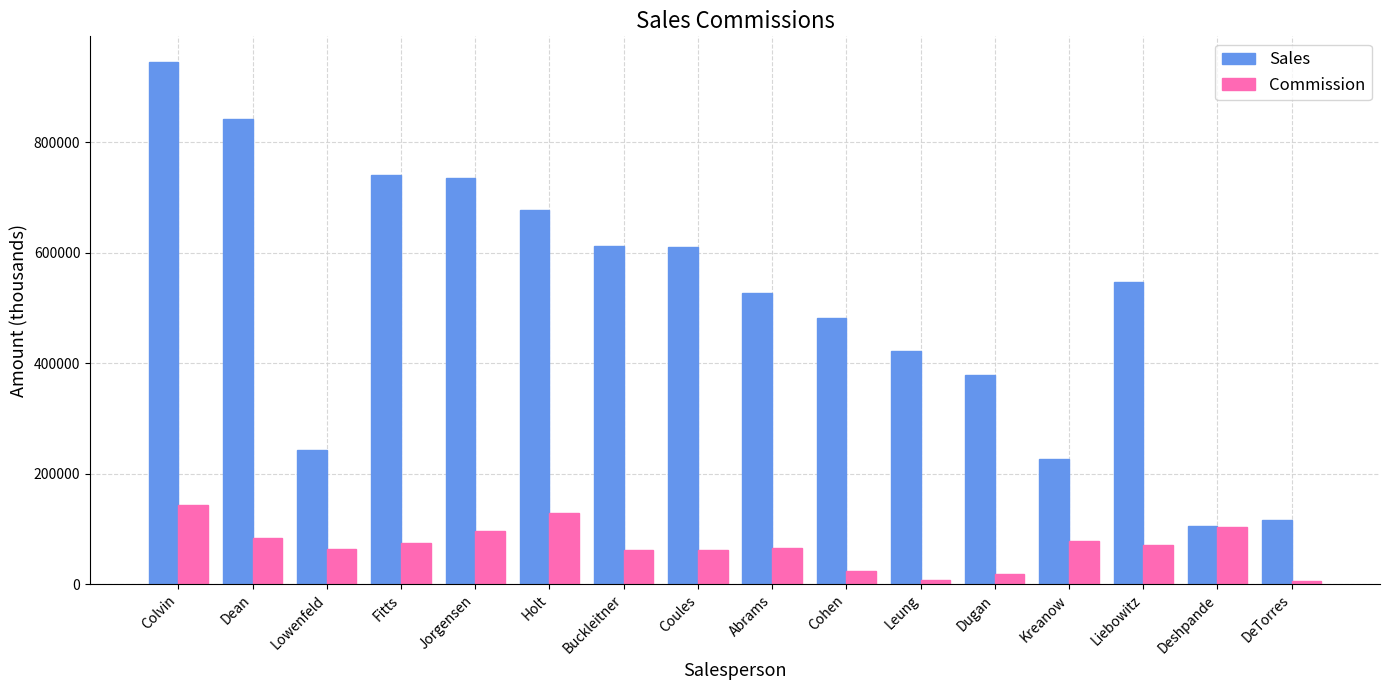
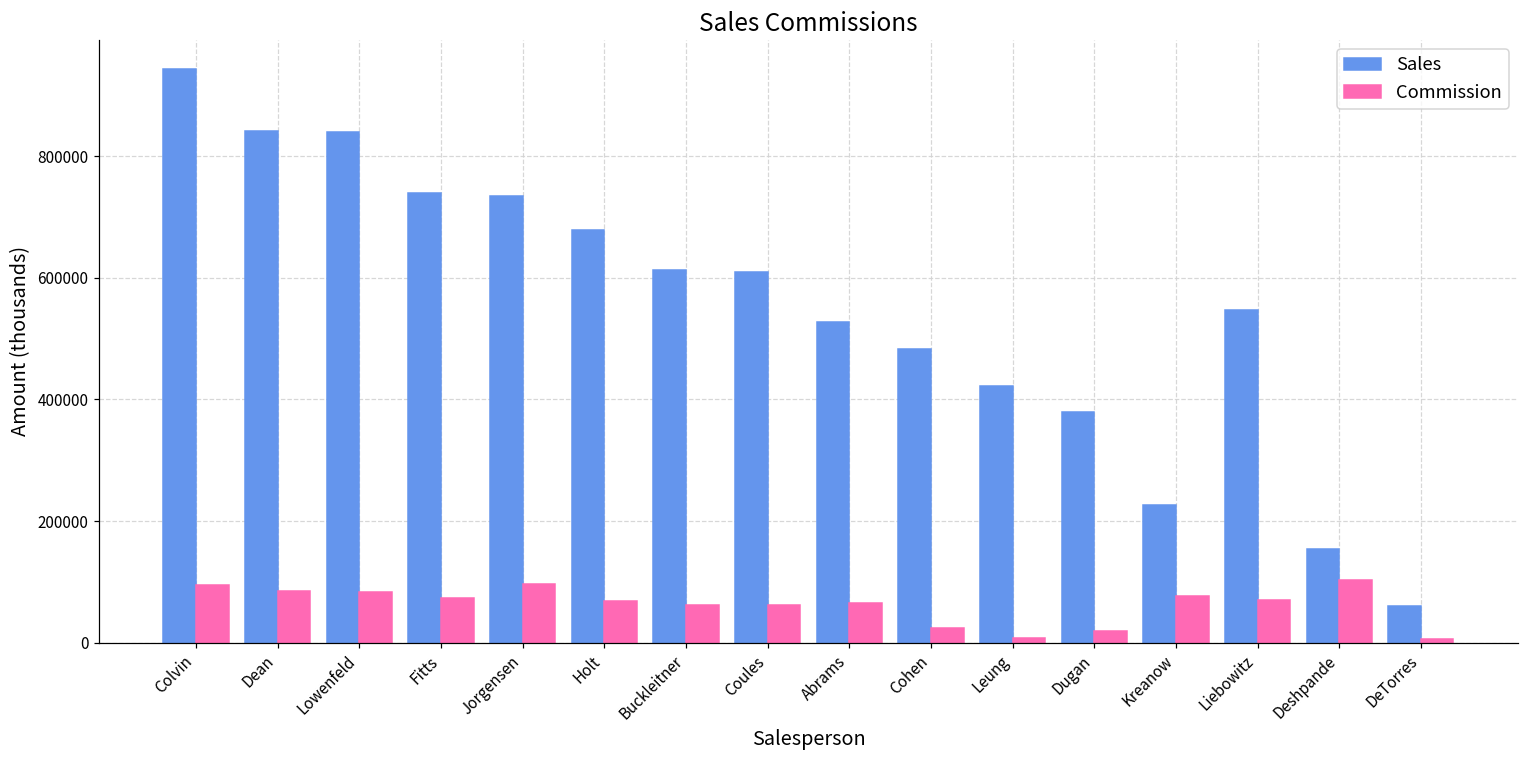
  {
    "Sales": {
      "Colvin": 940000,
      "Dean": 840000,
-     "Lowenfeld": 240000,
+     "Lowenfeld": 840000,
      "Fitts": 740000,
      "Jorgensen": 730000,
      "Holt": 680000,
      "Buckleitner": 610000,
      "Coules": 610000,
      "Abrams": 530000,
      "Cohen": 480000,
      "Leung": 420000,
      "Dugan": 380000,
      "Kreanow": 230000,
      "Liebowitz": 550000,
-     "Deshpande": 110000,
-     "DeTorres": 120000
+     "Deshpande": 150000,
+     "DeTorres": 60000
    },
    "Commission": {
-     "Colvin": 140000,
+     "Colvin": 90000,
      "Dean": 80000,
-     "Lowenfeld": 60000,
+     "Lowenfeld": 80000,
      "Fitts": 70000,
      "Jorgensen": 100000,
-     "Holt": 130000,
+     "Holt": 70000,
      "Buckleitner": 60000,
      "Coules": 60000,
      "Abrams": 70000,
      "Cohen": 20000,
      "Leung": 10000,
      "Dugan": 20000,
      "Kreanow": 80000,
      "Liebowitz": 70000,
      "Deshpande": 100000,
      "DeTorres": 10000
    }
  }
